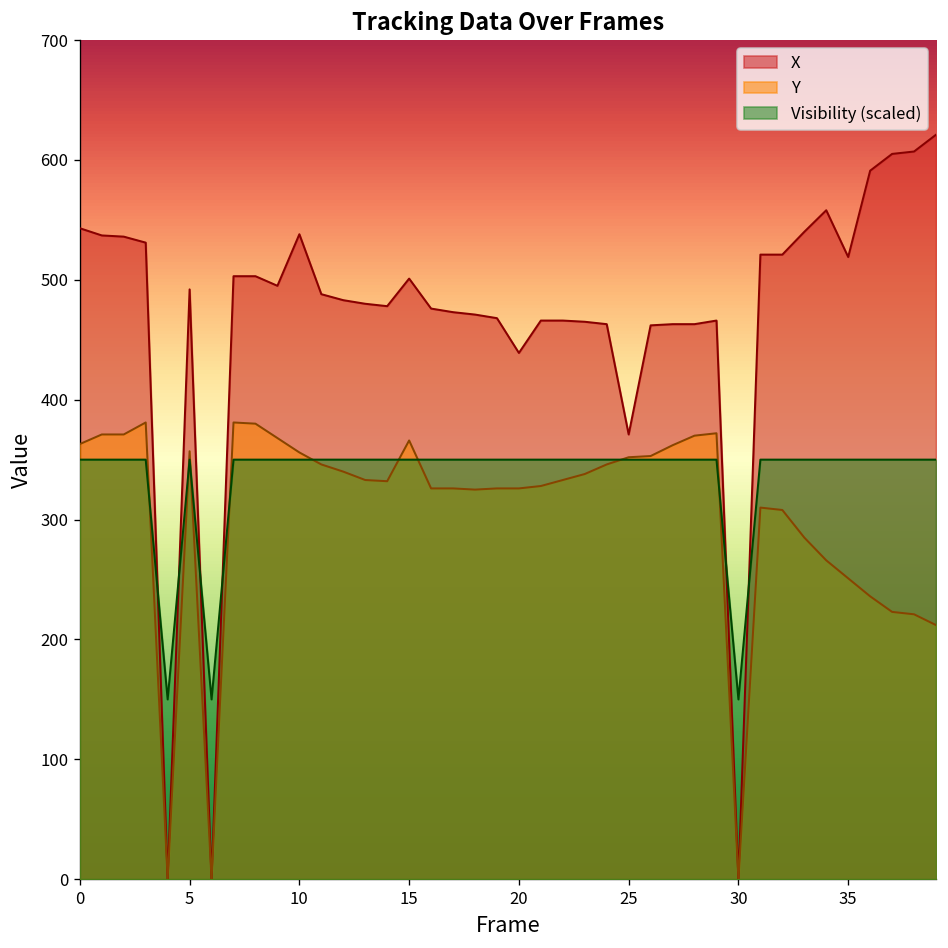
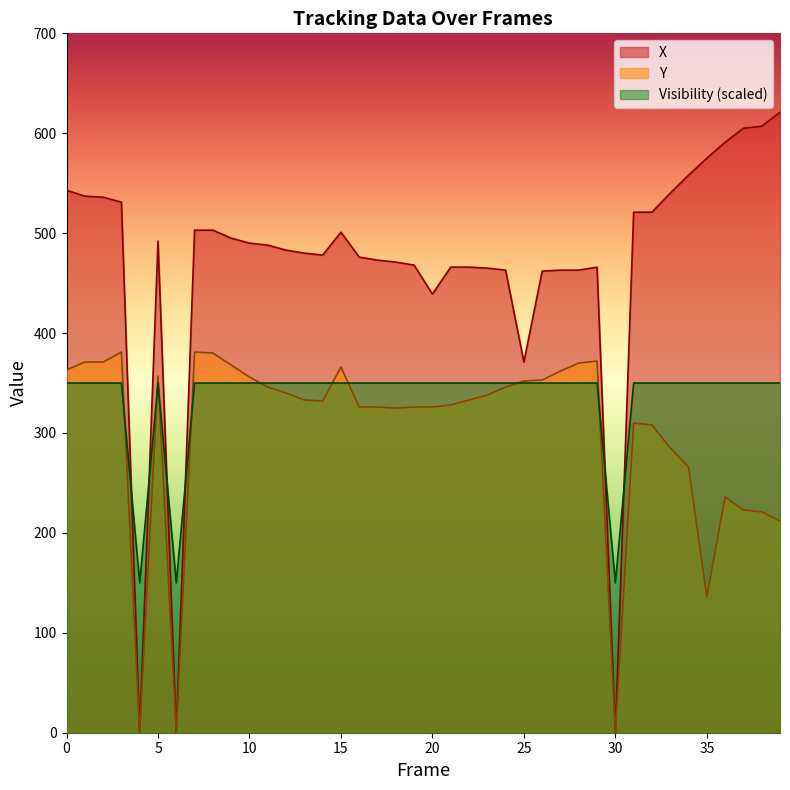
  {
    "X": {
      "0": 540,
      "5": 490,
-     "10": 540,
+     "10": 490,
      "15": 500,
      "20": 440,
      "25": 370,
-     "35": 520
+     "35": 580
    },
    "Y": {
      "0": 360,
      "5": 360,
      "10": 360,
      "15": 370,
      "20": 330,
-     "35": 250
+     "35": 140
    },
    "Visibility (scaled)": {
      "0": 350,
      "5": 350,
      "10": 350,
      "15": 350,
      "20": 350,
      "30": 150,
      "35": 350
    }
  }
